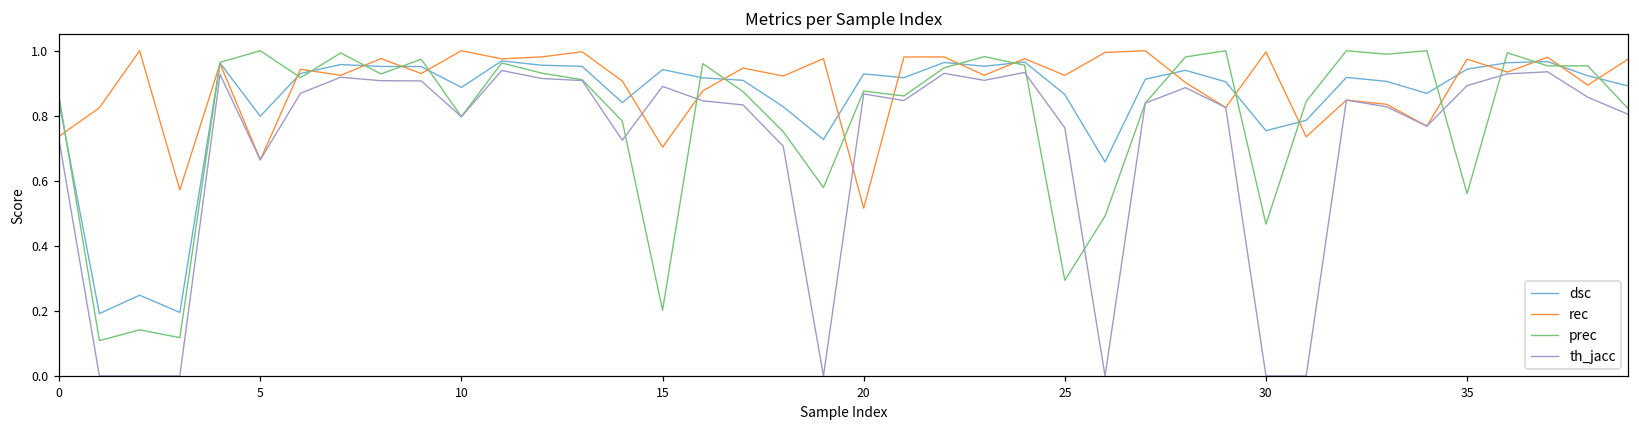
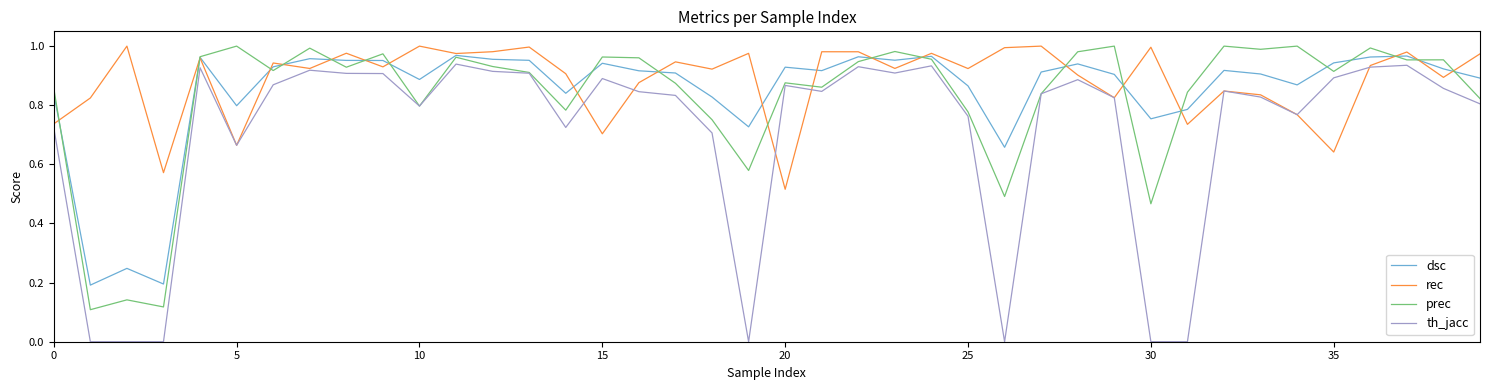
  {
    "rec": {
      "0": 0.74,
      "10": 1.00,
      "15": 0.70,
      "20": 0.52,
      "25": 0.92,
      "30": 1.00,
-     "35": 0.97
+     "35": 0.64
    },
    "prec": {
      "0": 0.86,
      "5": 1.00,
-     "15": 0.20,
+     "15": 0.96,
      "20": 0.88,
-     "25": 0.29,
+     "25": 0.78,
      "30": 0.47,
-     "35": 0.56
+     "35": 0.91
    }
  }
